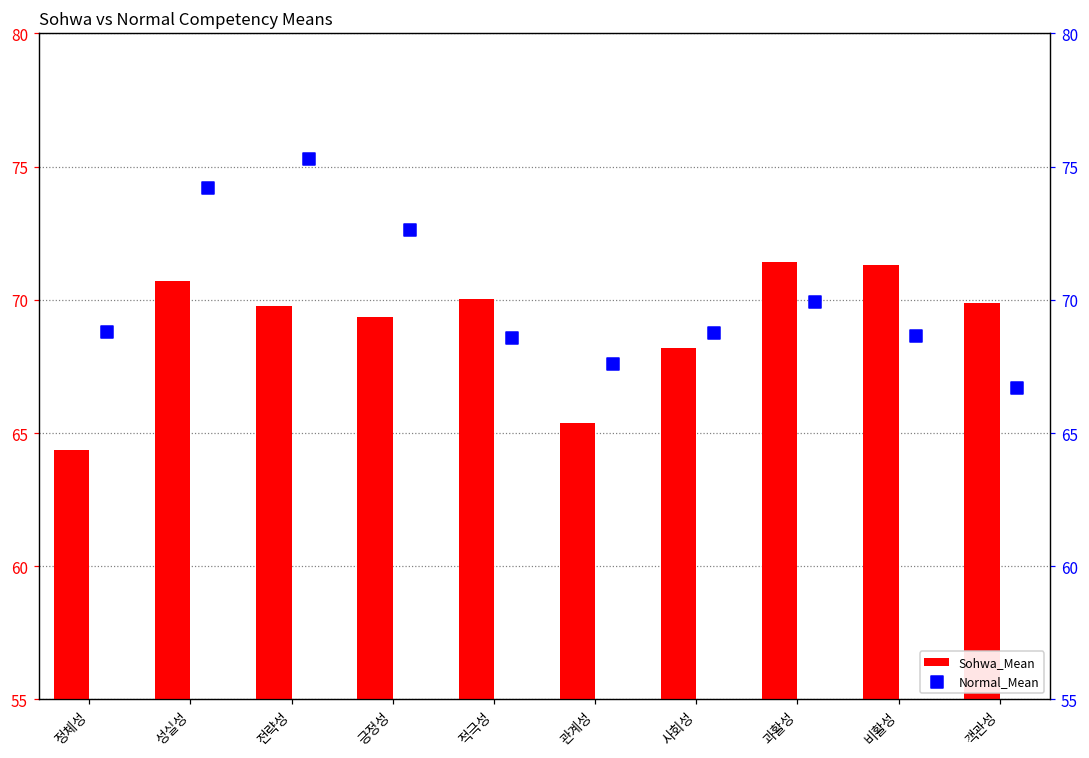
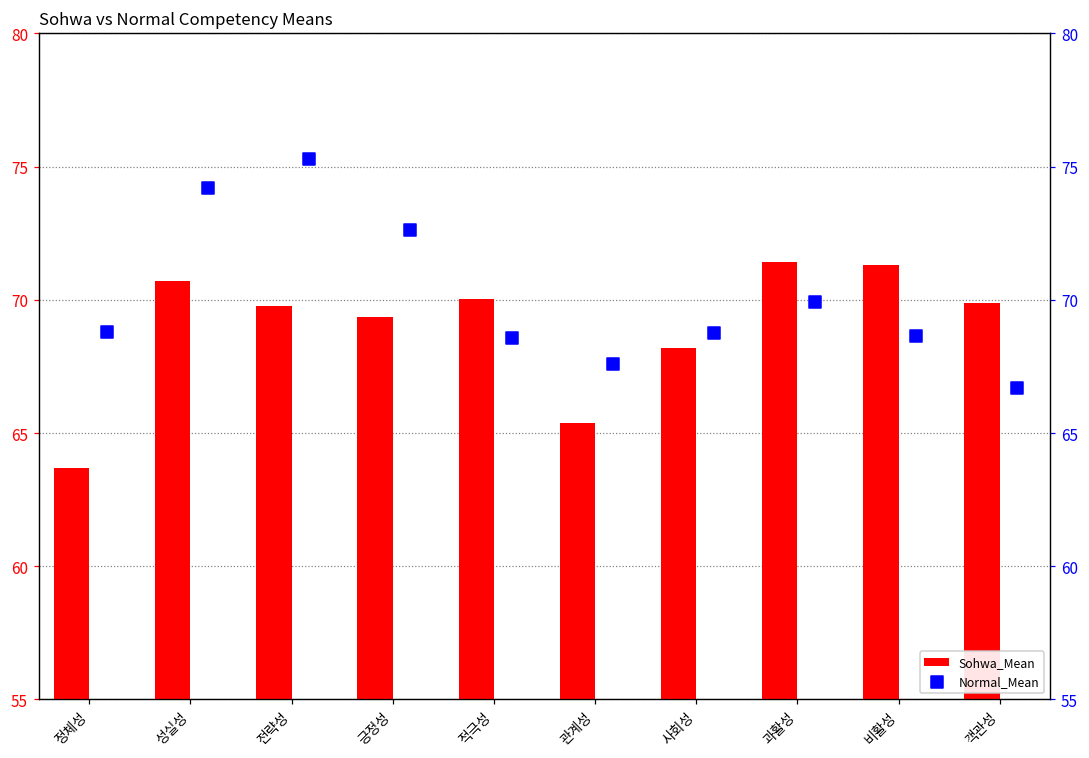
  {
    "Sohwa_Mean": {
-     "정체성": 64.4,
+     "정체성": 63.7,
      "성실성": 70.7,
      "전략성": 69.8,
      "긍정성": 69.3,
      "적극성": 70.0,
      "관계성": 65.4,
      "사회성": 68.2,
      "과활성": 71.4,
      "비활성": 71.3,
      "객관성": 69.9
    }
  }
